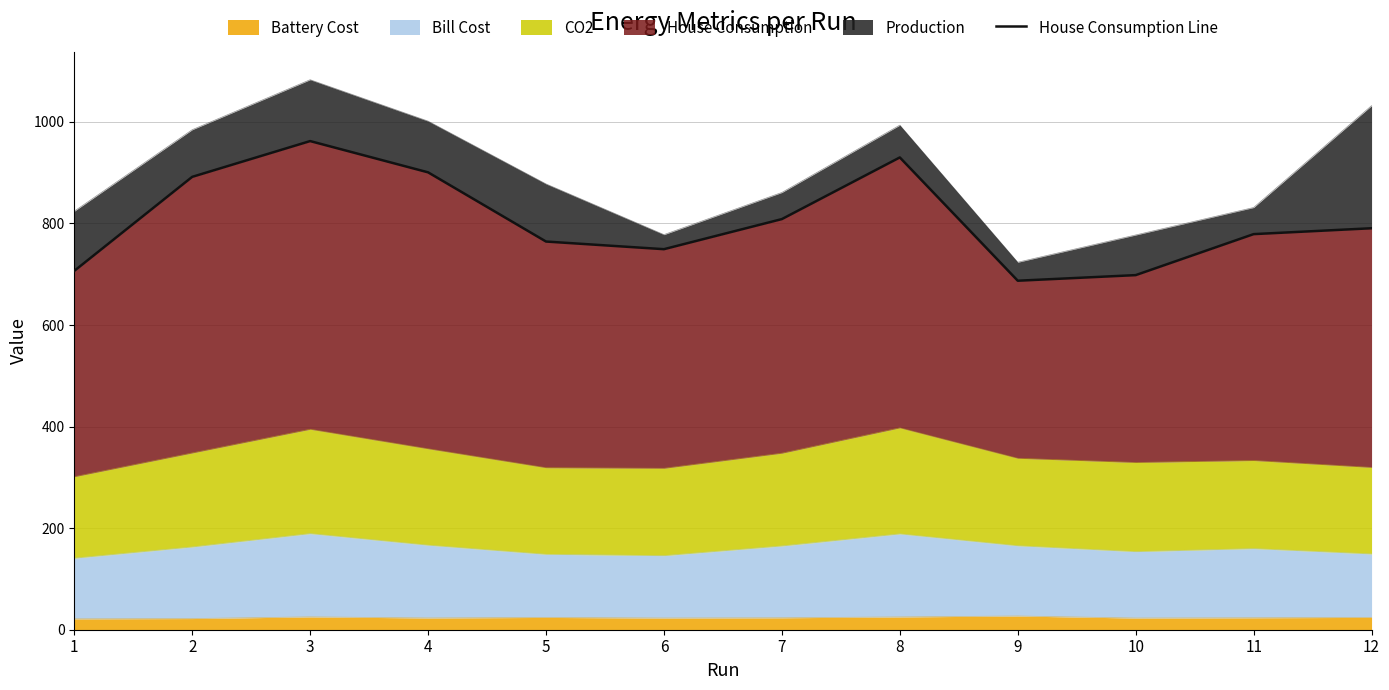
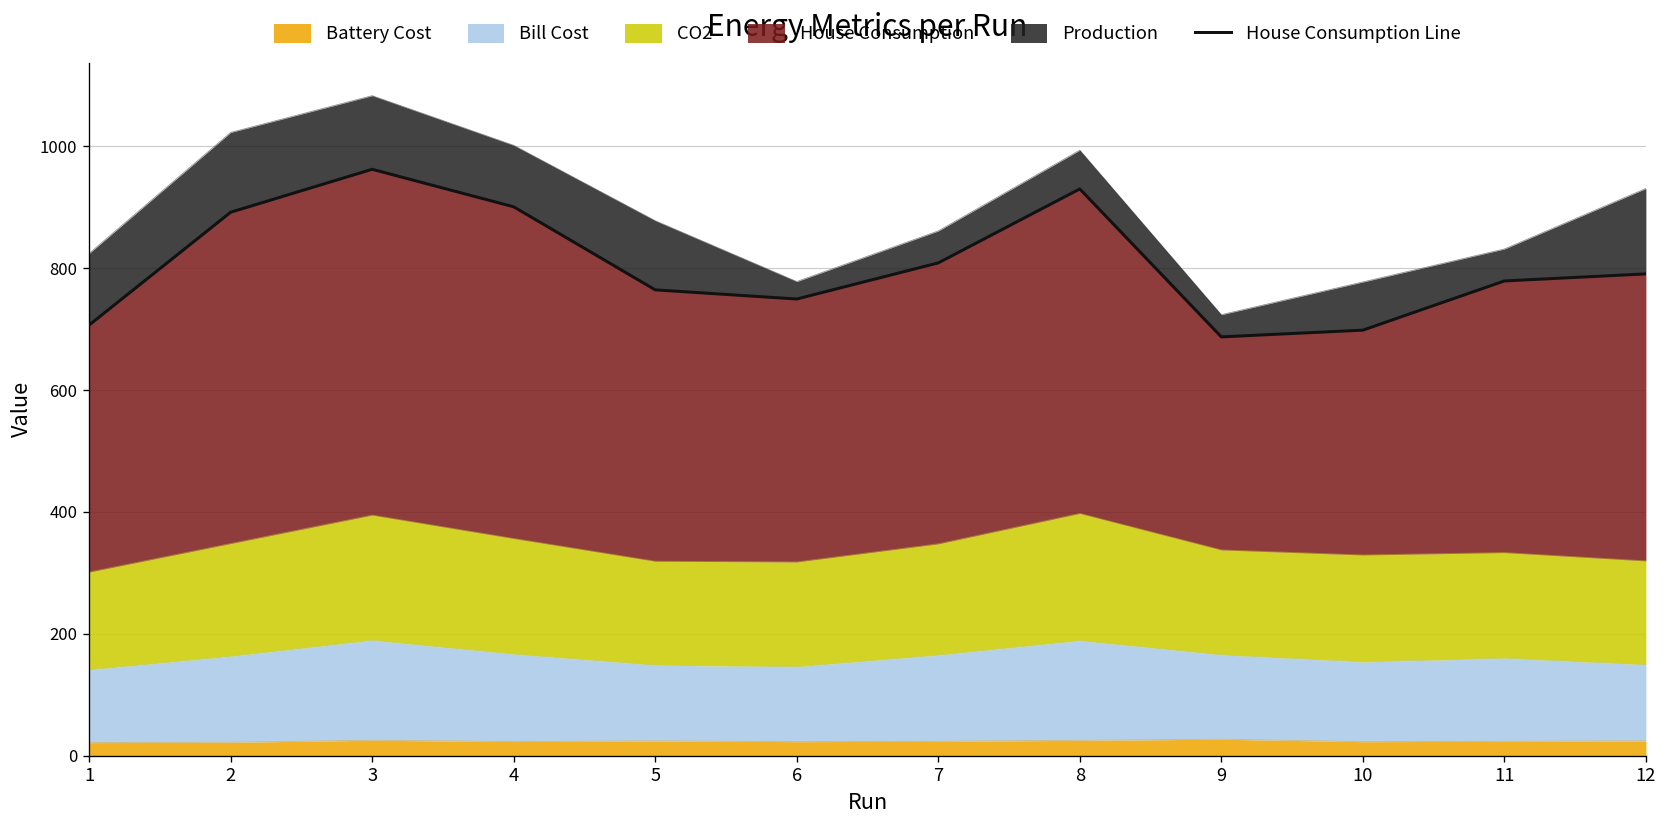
  {
    "Bill Cost": {
      "1": 120,
      "2": 140,
      "3": 160,
      "4": 140,
      "5": 120,
      "6": 120,
      "7": 140,
      "8": 160,
      "9": 140,
      "10": 130,
      "11": 140,
      "12": 130
    },
    "House Consumption": {
      "1": 410,
      "2": 540,
      "3": 570,
      "4": 540,
      "5": 450,
      "6": 430,
      "7": 460,
      "8": 530,
      "9": 350,
      "10": 370,
      "11": 450,
      "12": 470
    },
    "Production": {
      "1": 120,
-     "2": 90,
+     "2": 130,
      "3": 120,
      "4": 100,
      "5": 110,
      "6": 30,
      "7": 50,
      "8": 60,
      "9": 40,
      "10": 80,
      "11": 50,
-     "12": 240
+     "12": 140
    }
  }
